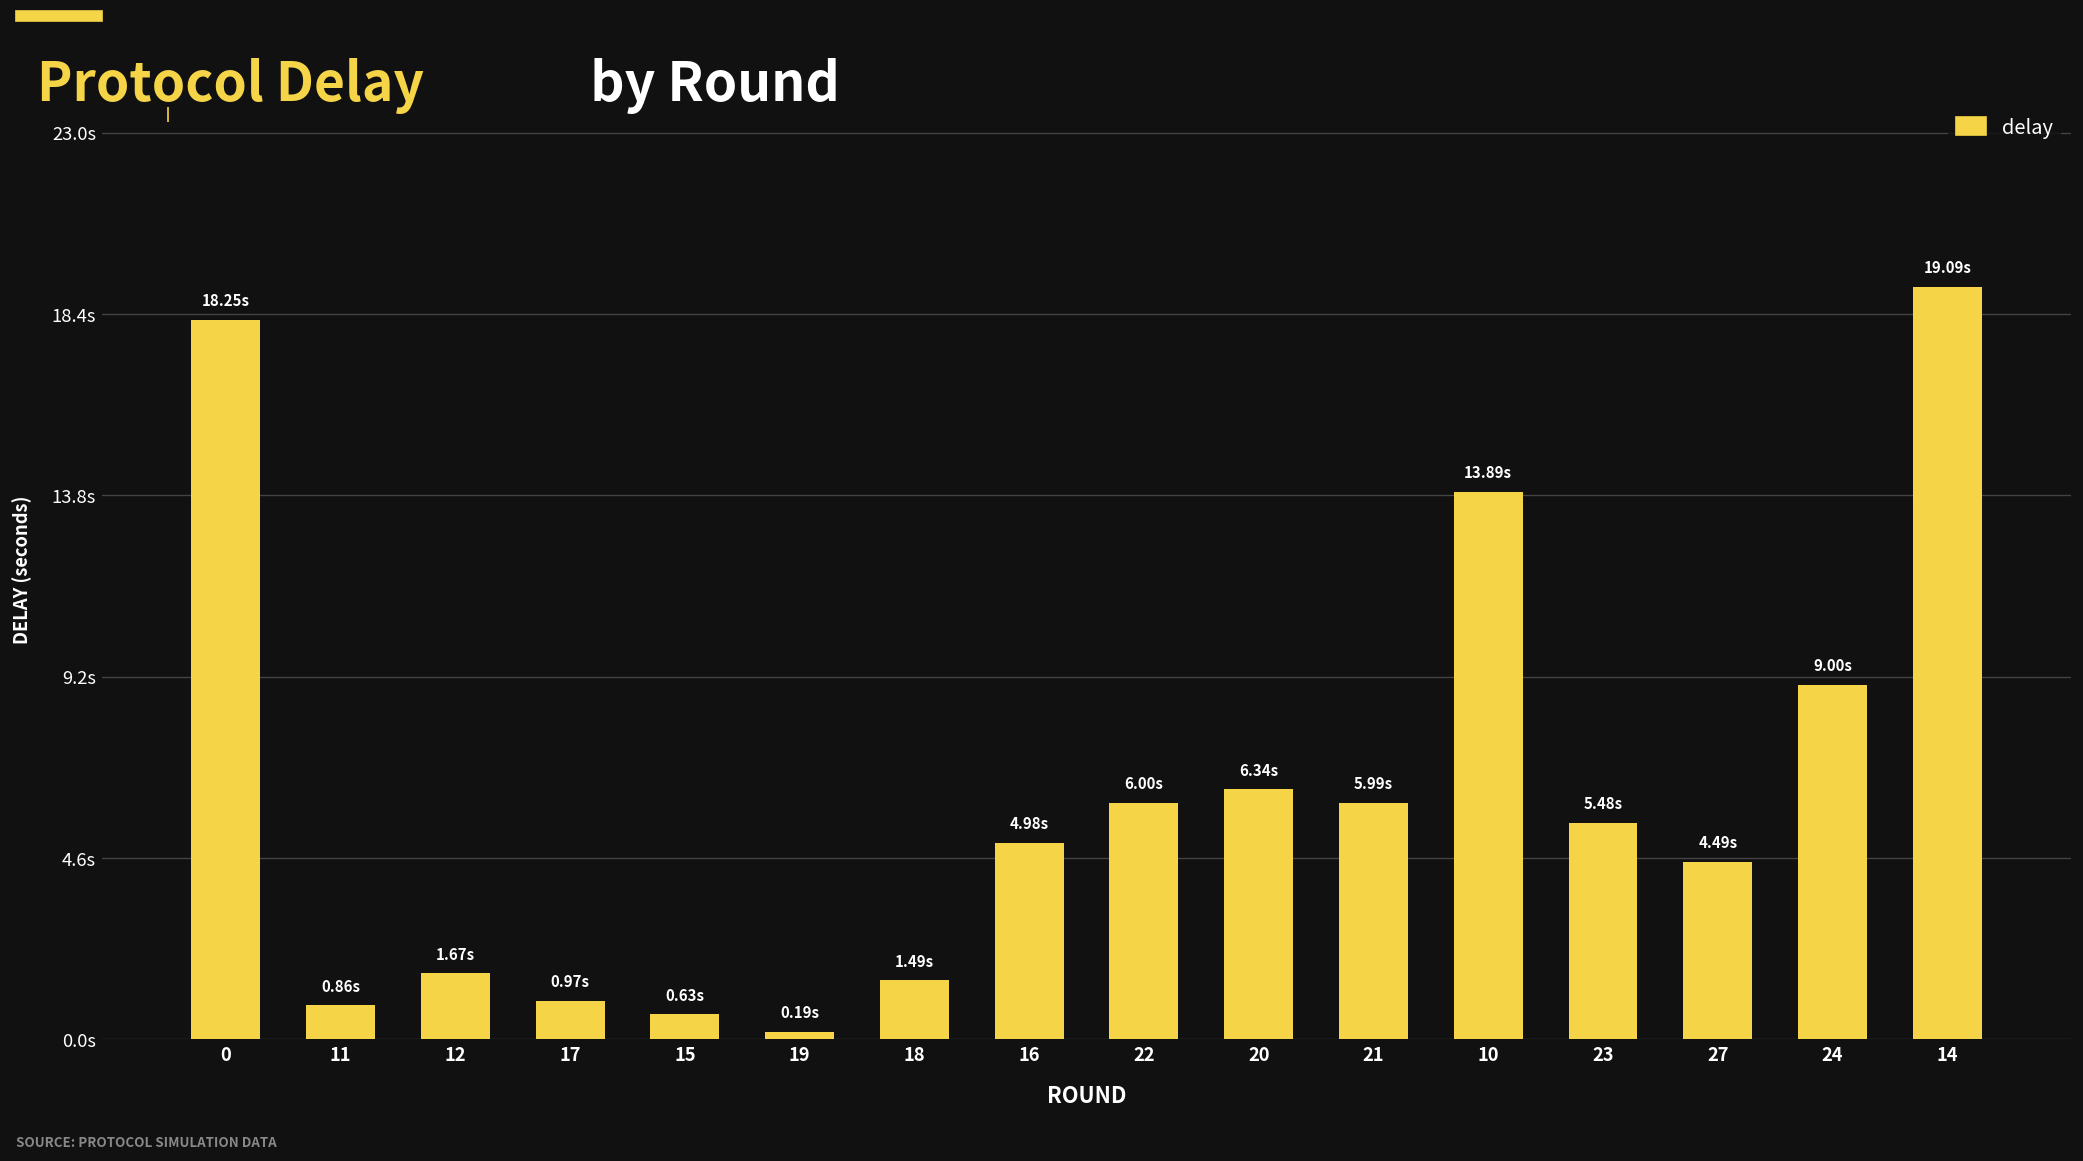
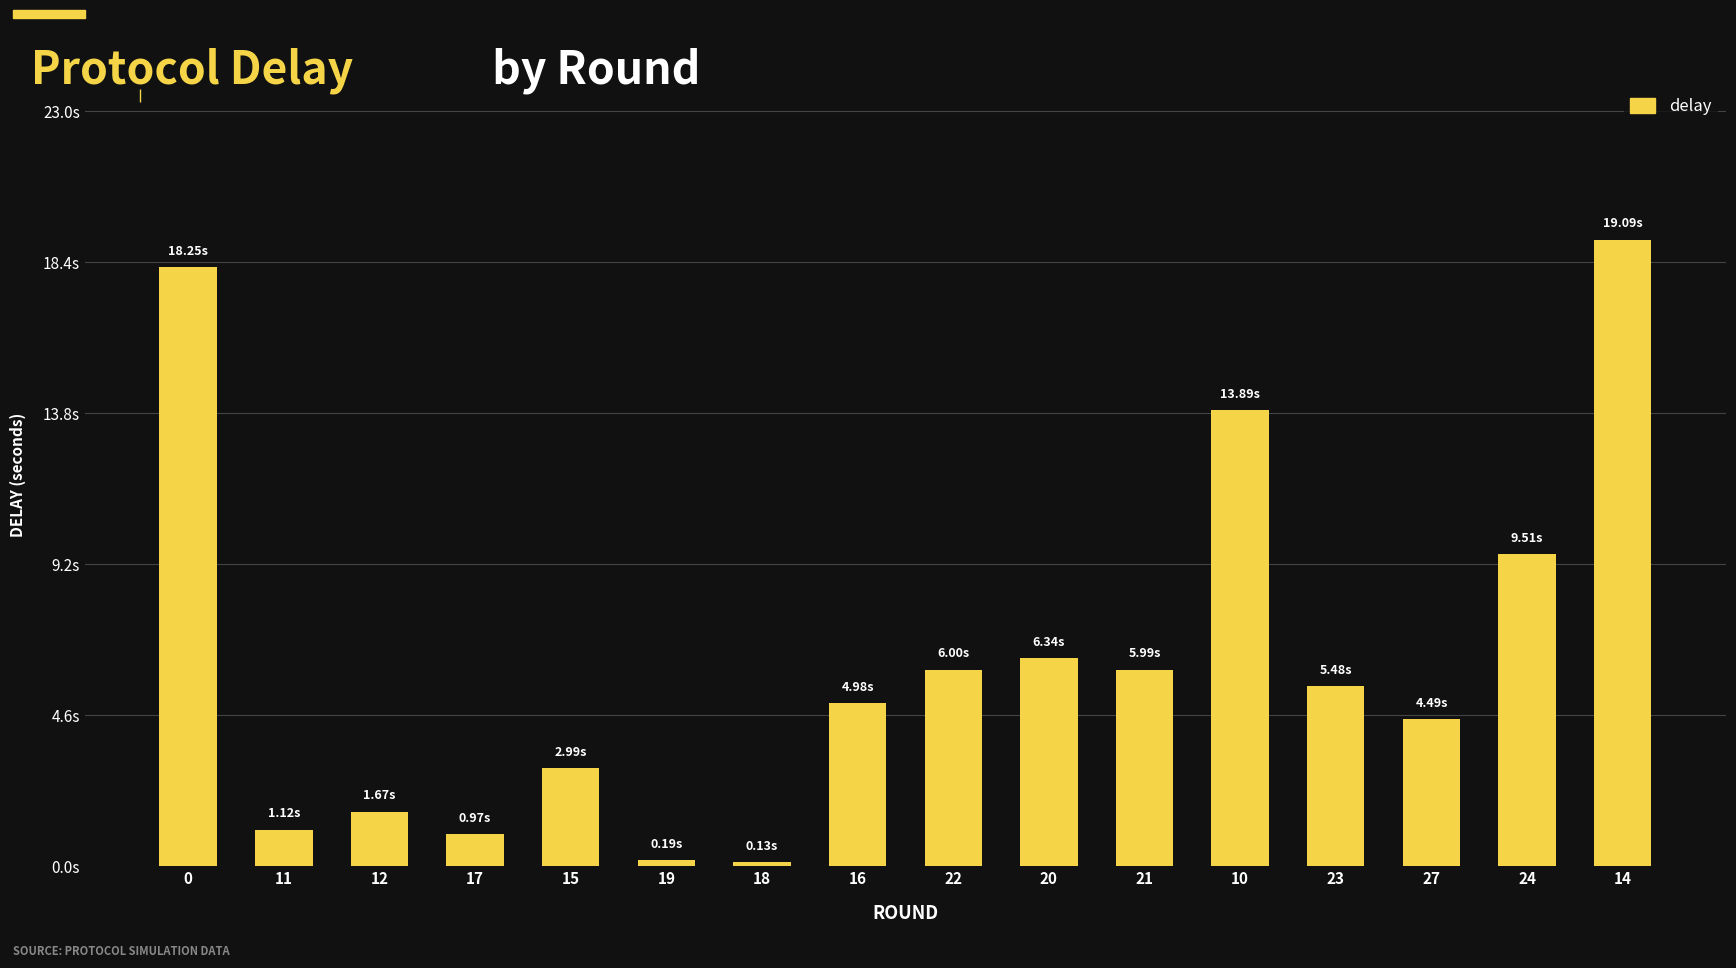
  {
    "0": "18.25s",
-   "11": "0.86s",
+   "11": "1.12s",
    "12": "1.67s",
    "17": "0.97s",
-   "15": "0.63s",
+   "15": "2.99s",
    "19": "0.19s",
-   "18": "1.49s",
+   "18": "0.13s",
    "16": "4.98s",
    "22": "6.00s",
    "20": "6.34s",
    "21": "5.99s",
    "10": "13.89s",
    "23": "5.48s",
    "27": "4.49s",
-   "24": "9.00s",
+   "24": "9.51s",
    "14": "19.09s"
  }
